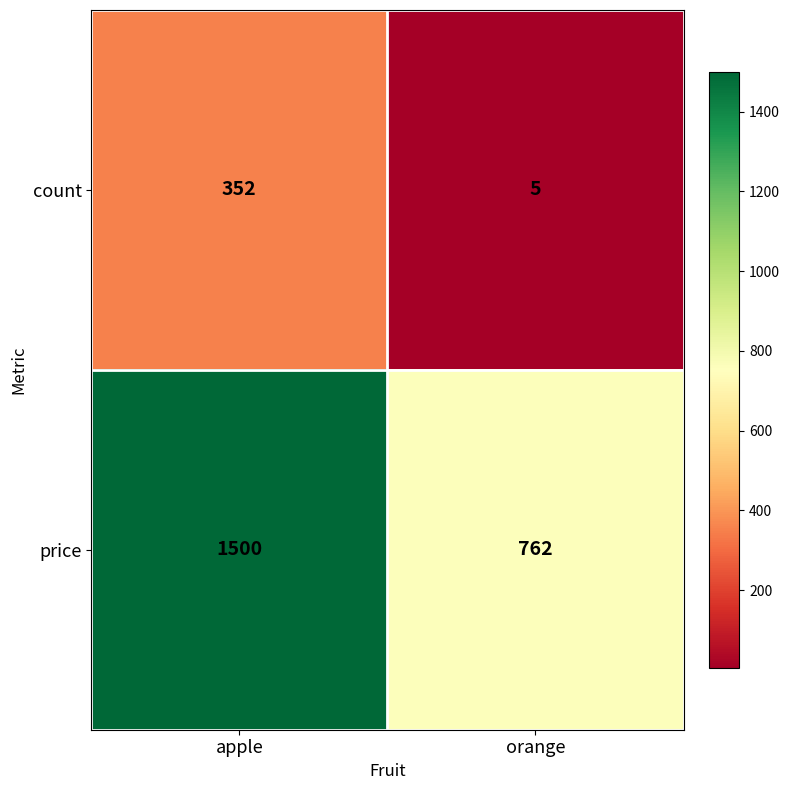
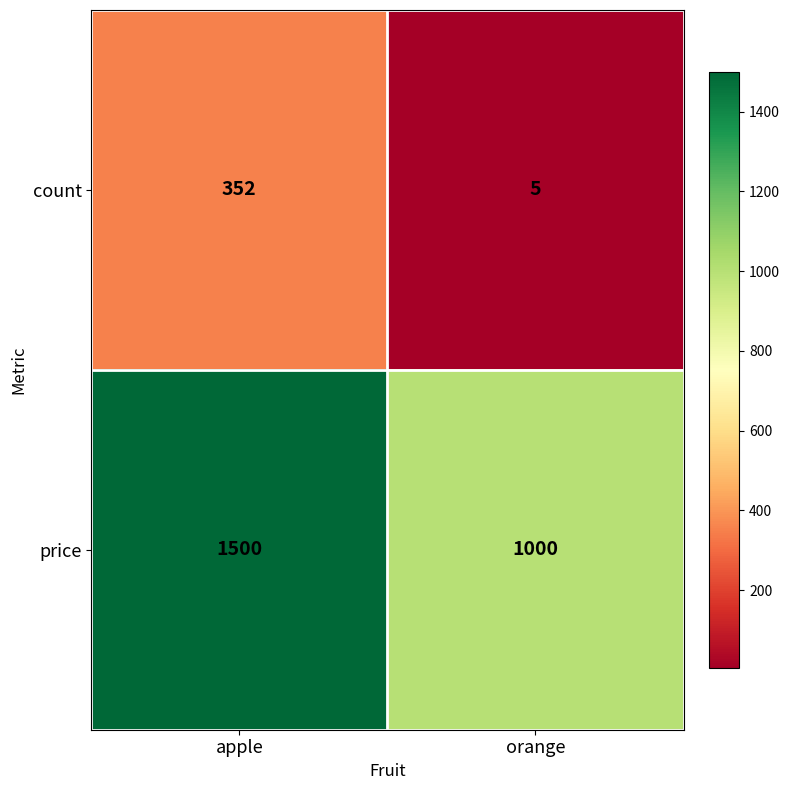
  {
    "count": {
      "apple": 352,
      "orange": 5
    },
    "price": {
      "apple": 1500,
-     "orange": 762
+     "orange": 1000
    }
  }
